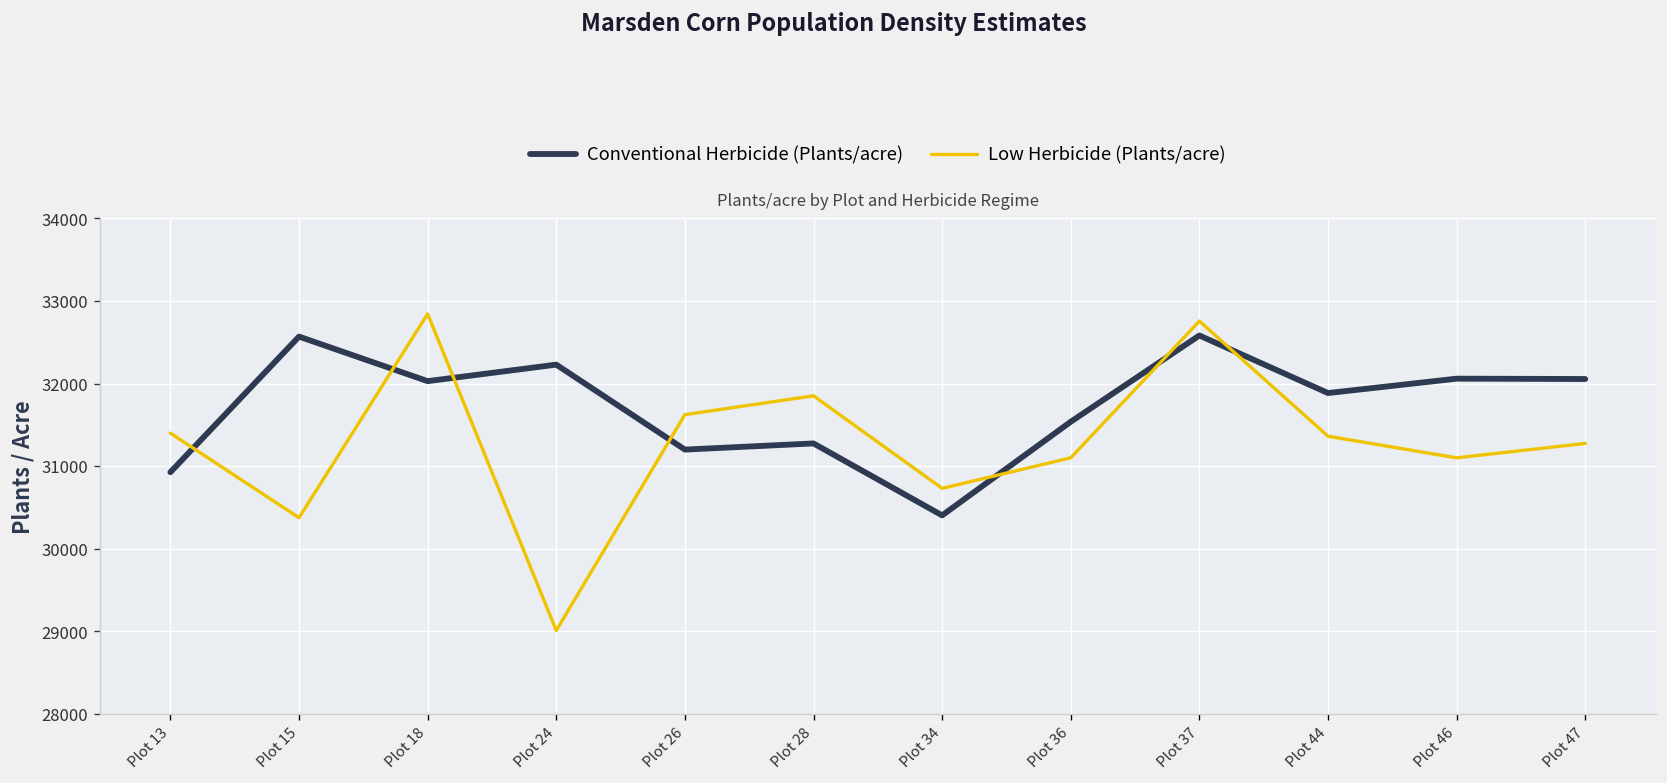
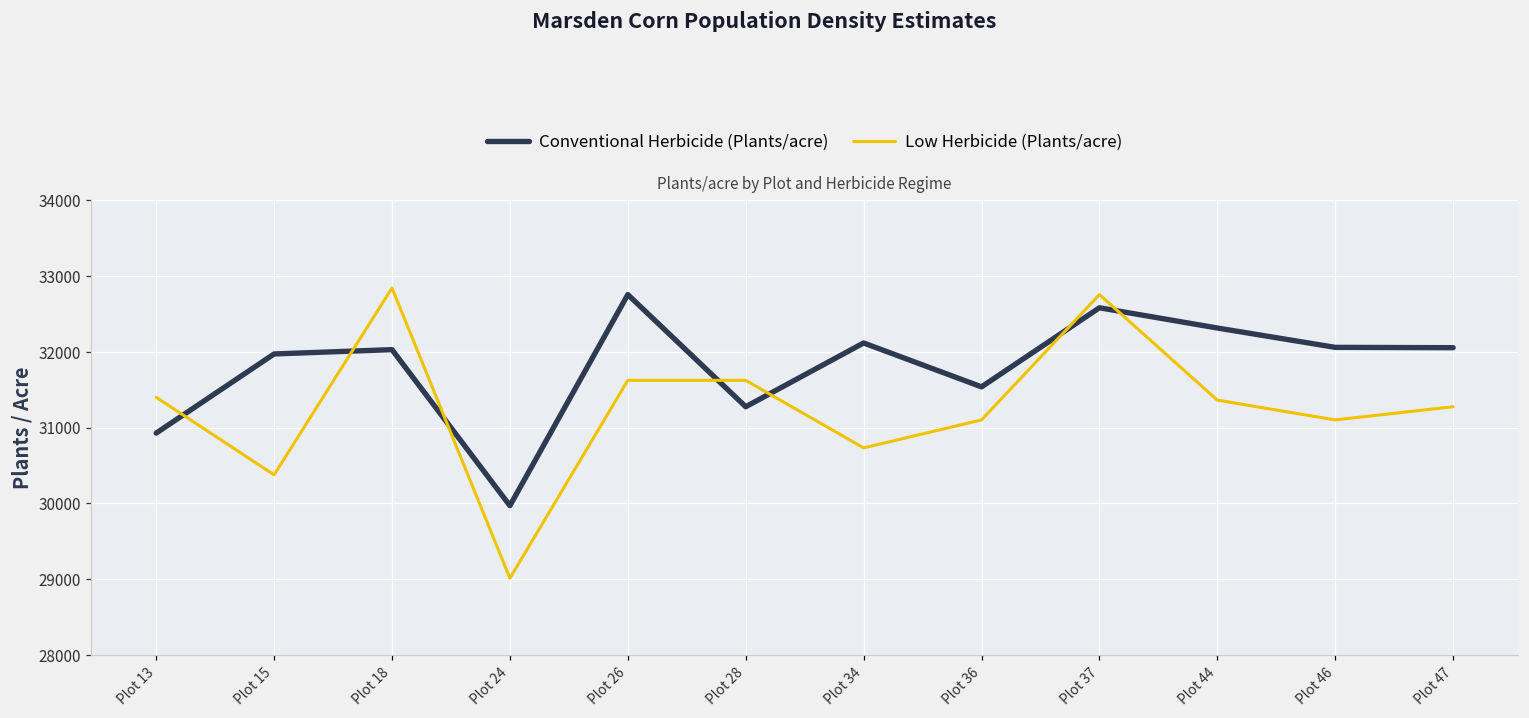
  {
    "Conventional Herbicide (Plants/acre)": {
      "Plot 13": 30900,
-     "Plot 15": 32600,
+     "Plot 15": 32000,
      "Plot 18": 32000,
-     "Plot 24": 32200,
-     "Plot 26": 31200,
+     "Plot 24": 30000,
+     "Plot 26": 32800,
      "Plot 28": 31300,
-     "Plot 34": 30400,
+     "Plot 34": 32100,
      "Plot 36": 31500,
      "Plot 37": 32600,
-     "Plot 44": 31900,
+     "Plot 44": 32300,
      "Plot 46": 32100,
      "Plot 47": 32100
    },
    "Low Herbicide (Plants/acre)": {
      "Plot 13": 31400,
      "Plot 15": 30400,
      "Plot 18": 32800,
      "Plot 24": 29000,
      "Plot 26": 31600,
-     "Plot 28": 31900,
+     "Plot 28": 31600,
      "Plot 34": 30700,
      "Plot 36": 31100,
      "Plot 37": 32800,
      "Plot 44": 31400,
      "Plot 46": 31100,
      "Plot 47": 31300
    }
  }
